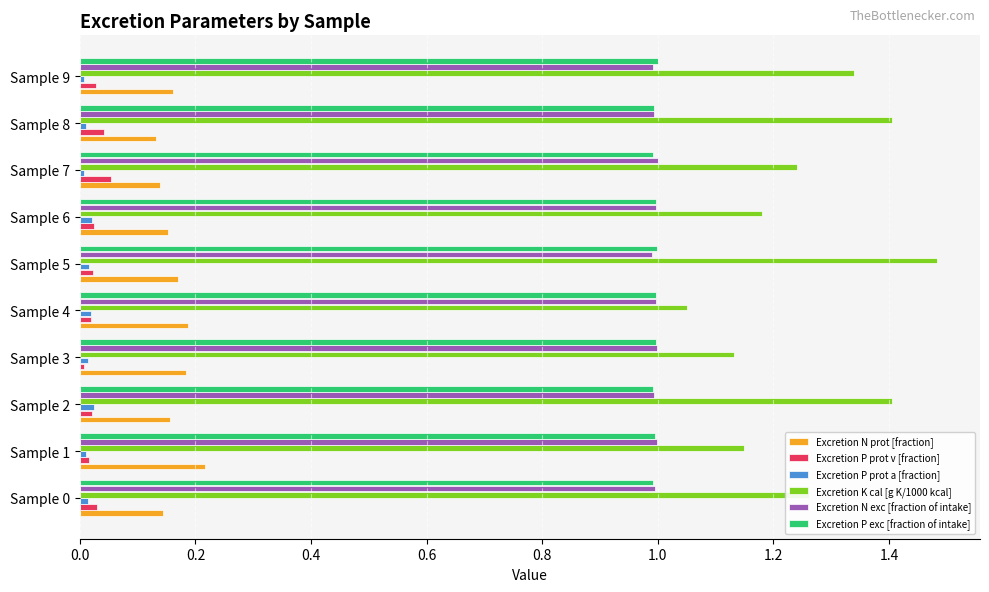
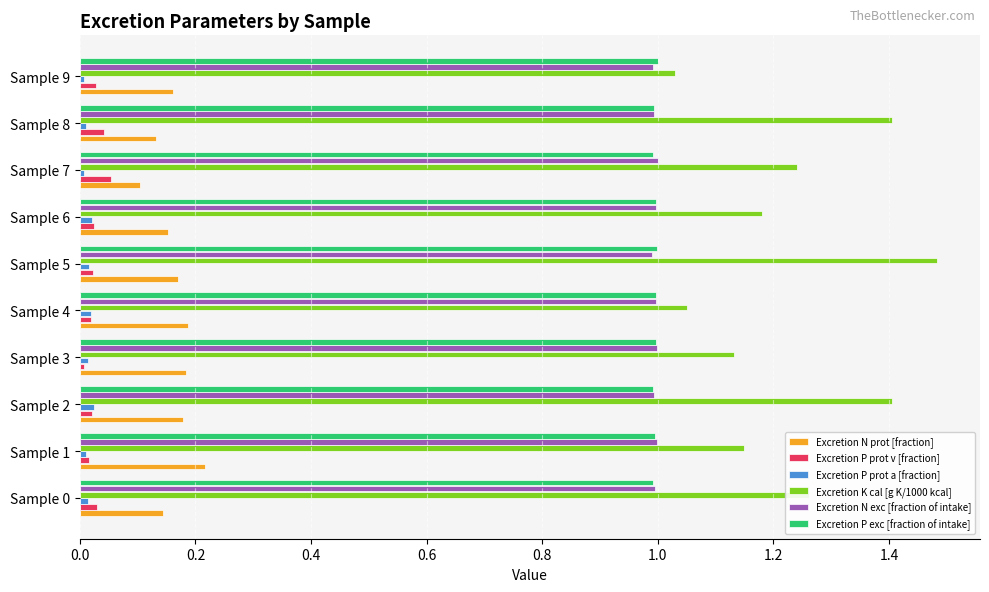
  {
    "Excretion N prot [fraction]": {
      "Sample 9": 0.16,
      "Sample 8": 0.13,
-     "Sample 7": 0.14,
+     "Sample 7": 0.10,
      "Sample 6": 0.15,
      "Sample 5": 0.17,
      "Sample 4": 0.19,
      "Sample 3": 0.18,
-     "Sample 2": 0.16,
+     "Sample 2": 0.18,
      "Sample 1": 0.22,
      "Sample 0": 0.14
    },
    "Excretion P prot v [fraction]": {
      "Sample 9": 0.03,
      "Sample 8": 0.04,
      "Sample 7": 0.05,
      "Sample 6": 0.03,
      "Sample 5": 0.02,
      "Sample 4": 0.02,
      "Sample 3": 0.01,
      "Sample 2": 0.02,
      "Sample 1": 0.02,
      "Sample 0": 0.03
    },
    "Excretion P prot a [fraction]": {
      "Sample 9": 0.01,
      "Sample 8": 0.01,
      "Sample 7": 0.01,
      "Sample 6": 0.02,
      "Sample 5": 0.02,
      "Sample 4": 0.02,
      "Sample 3": 0.01,
      "Sample 2": 0.03,
      "Sample 1": 0.01,
      "Sample 0": 0.01
    },
    "Excretion K cal [g K/1000 kcal]": {
-     "Sample 9": 1.34,
+     "Sample 9": 1.03,
      "Sample 8": 1.41,
      "Sample 7": 1.24,
      "Sample 6": 1.18,
      "Sample 5": 1.48,
      "Sample 4": 1.05,
      "Sample 3": 1.13,
      "Sample 2": 1.41,
      "Sample 1": 1.15
    },
    "Excretion N exc [fraction of intake]": {
      "Sample 9": 0.99,
      "Sample 8": 0.99,
      "Sample 7": 1.00,
      "Sample 6": 1.00,
      "Sample 5": 0.99,
      "Sample 4": 1.00,
      "Sample 3": 1.00,
      "Sample 2": 0.99,
      "Sample 1": 1.00,
      "Sample 0": 0.99
    },
    "Excretion P exc [fraction of intake]": {
      "Sample 9": 1.00,
      "Sample 8": 0.99,
      "Sample 7": 0.99,
      "Sample 6": 1.00,
      "Sample 5": 1.00,
      "Sample 4": 1.00,
      "Sample 3": 1.00,
      "Sample 2": 0.99,
      "Sample 1": 0.99,
      "Sample 0": 0.99
    }
  }
